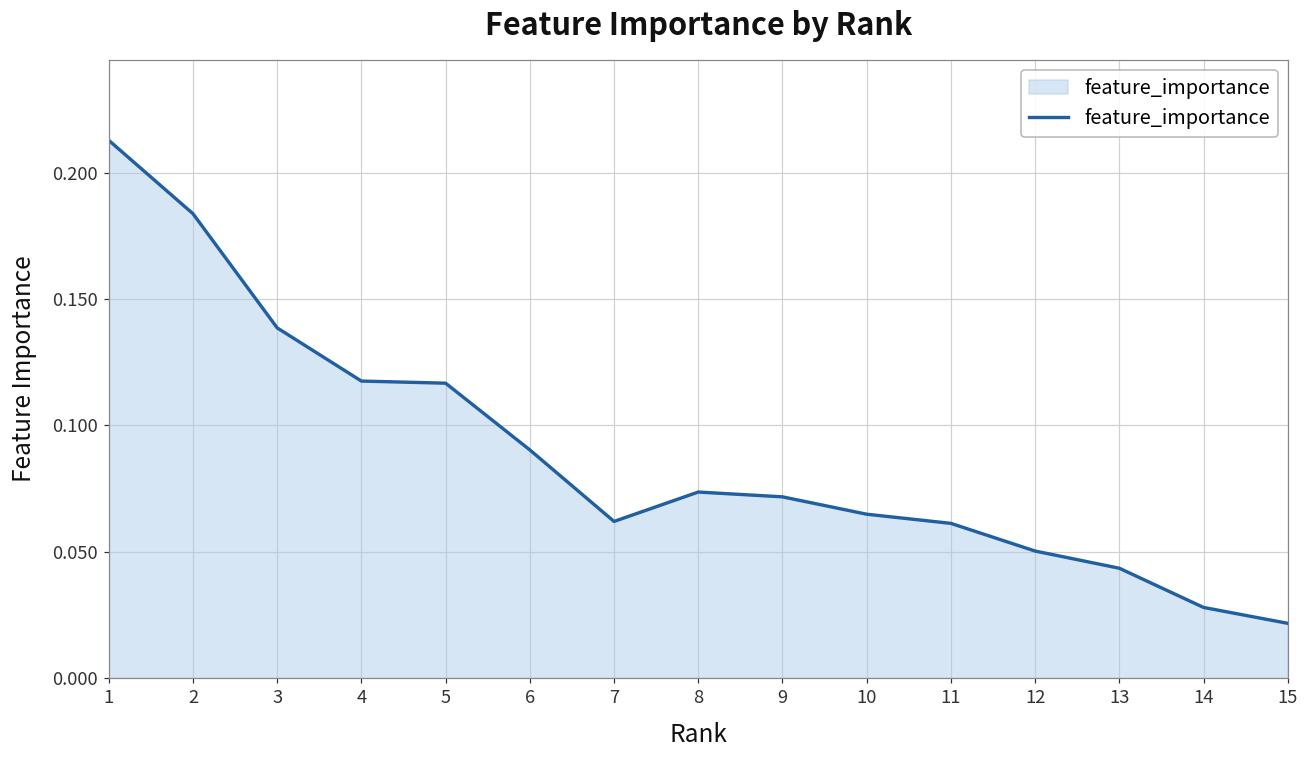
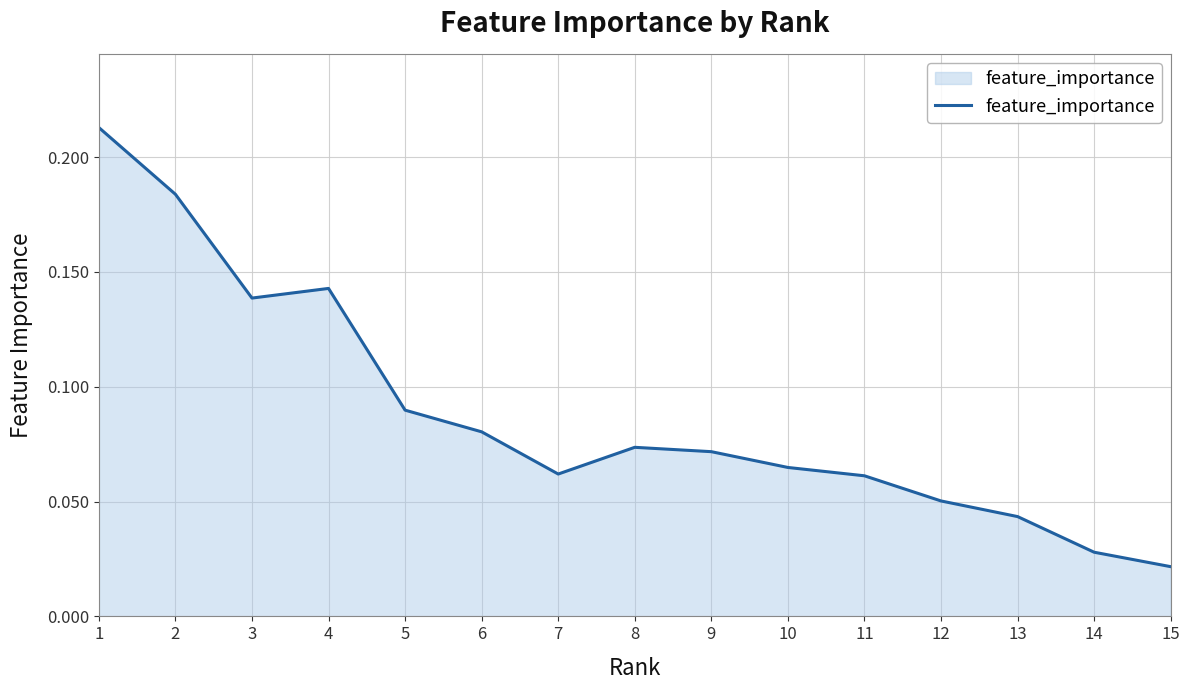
  {
    "1": 0.213,
    "2": 0.184,
    "3": 0.139,
-   "4": 0.118,
-   "5": 0.117,
-   "6": 0.090,
+   "4": 0.143,
+   "5": 0.090,
+   "6": 0.080,
    "7": 0.062,
    "8": 0.074,
    "9": 0.072,
    "10": 0.065,
    "11": 0.061,
    "12": 0.050,
    "13": 0.043,
    "14": 0.028,
    "15": 0.022
  }
